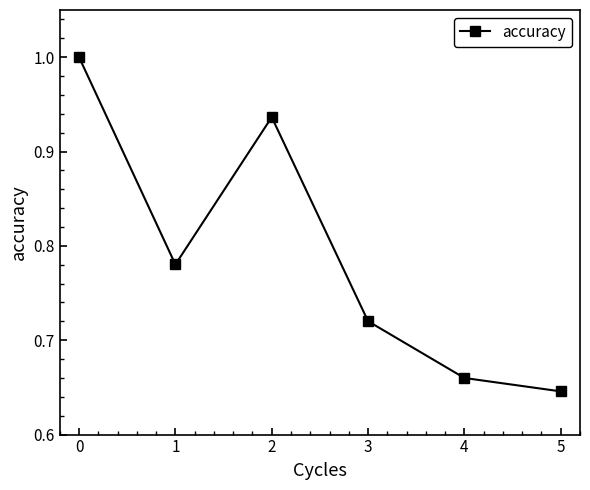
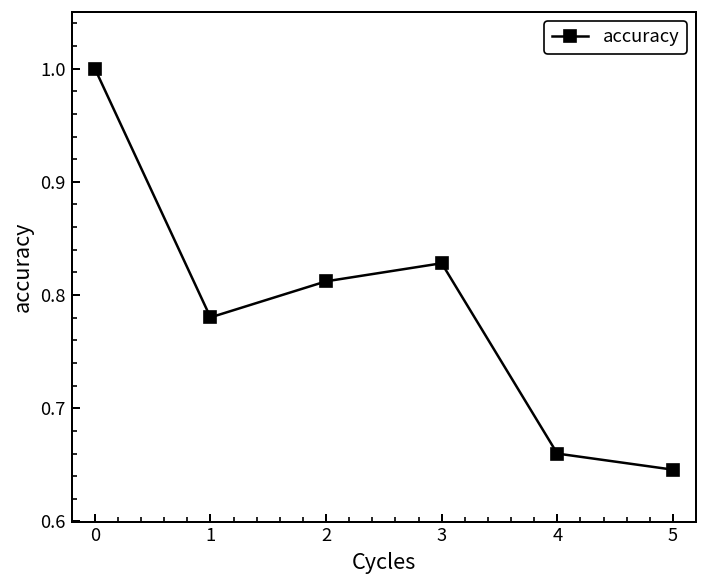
  {
    "0": 1.00,
    "1": 0.78,
-   "2": 0.94,
-   "3": 0.72,
+   "2": 0.81,
+   "3": 0.83,
    "4": 0.66,
    "5": 0.65
  }
